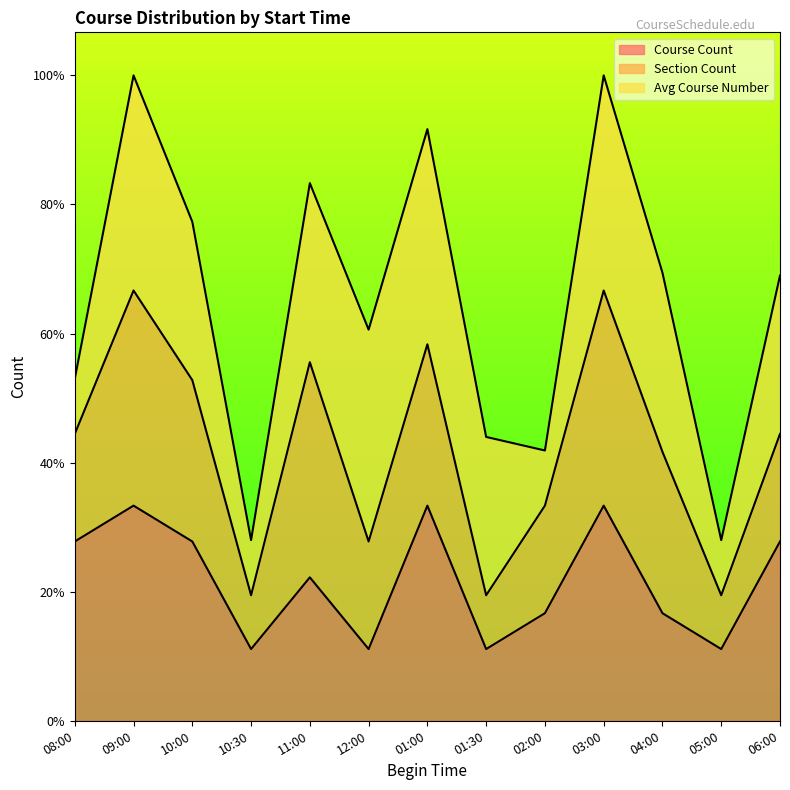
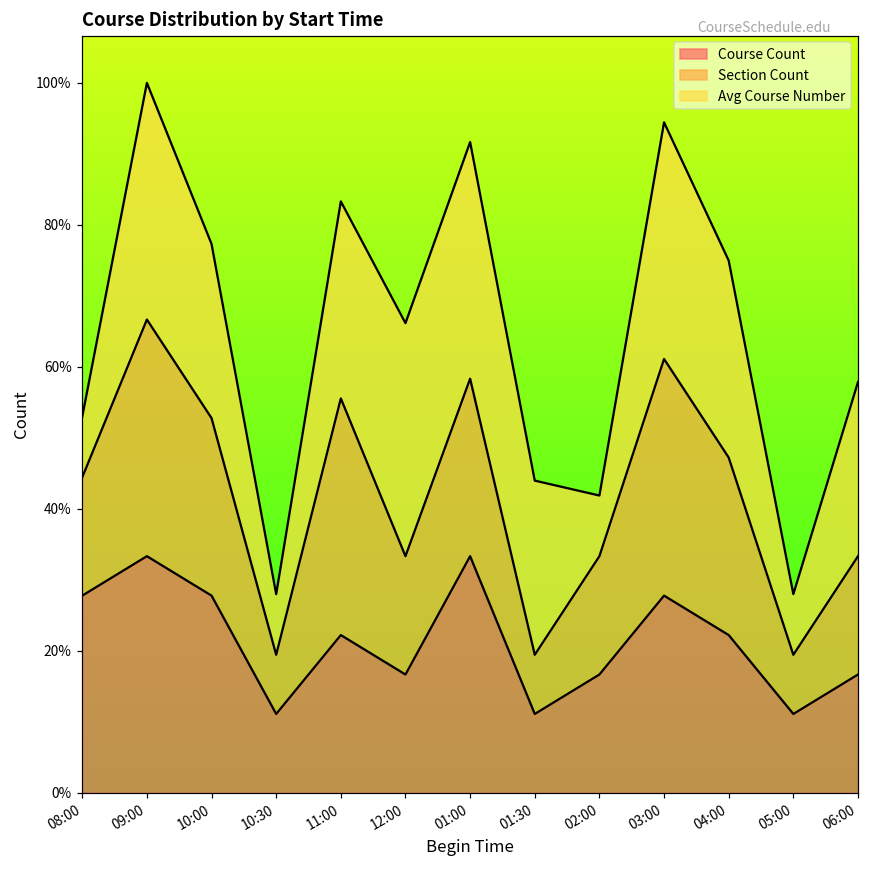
  {
    "Course Count": {
      "08:00": "28%",
      "09:00": "33%",
      "10:00": "28%",
      "10:30": "11%",
      "11:00": "22%",
-     "12:00": "11%",
+     "12:00": "17%",
      "01:00": "33%",
      "01:30": "11%",
      "02:00": "17%",
-     "03:00": "33%",
-     "04:00": "17%",
+     "03:00": "28%",
+     "04:00": "22%",
      "05:00": "11%",
-     "06:00": "28%"
+     "06:00": "17%"
    }
  }
